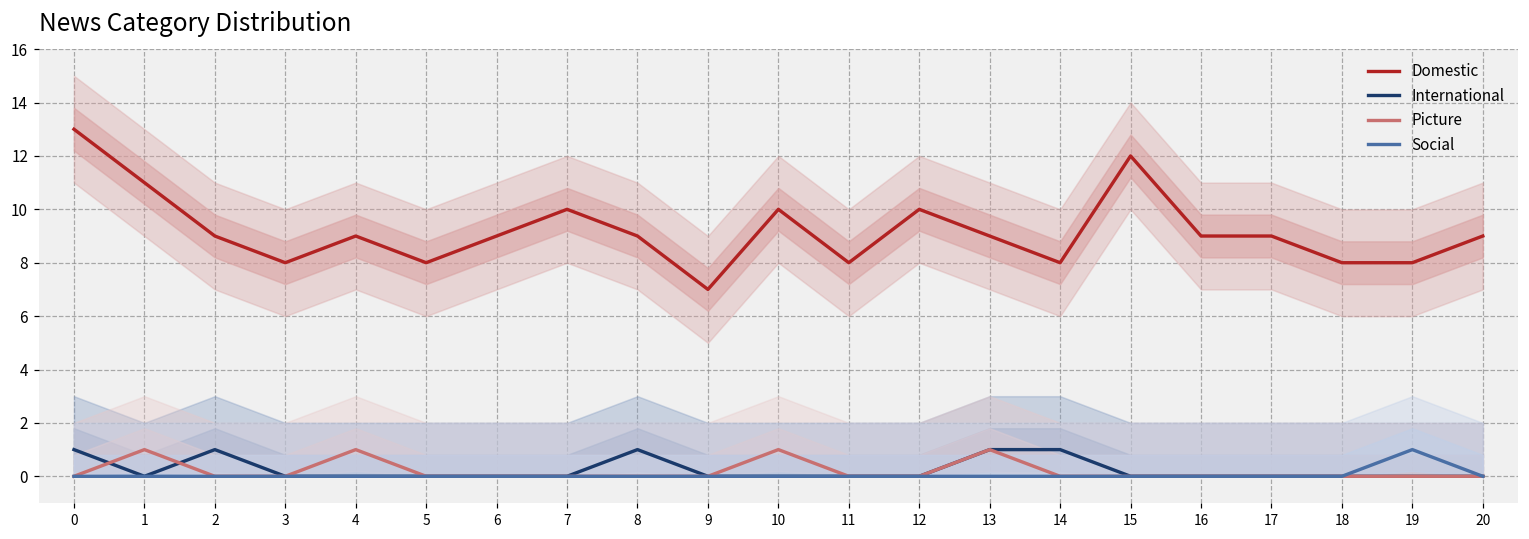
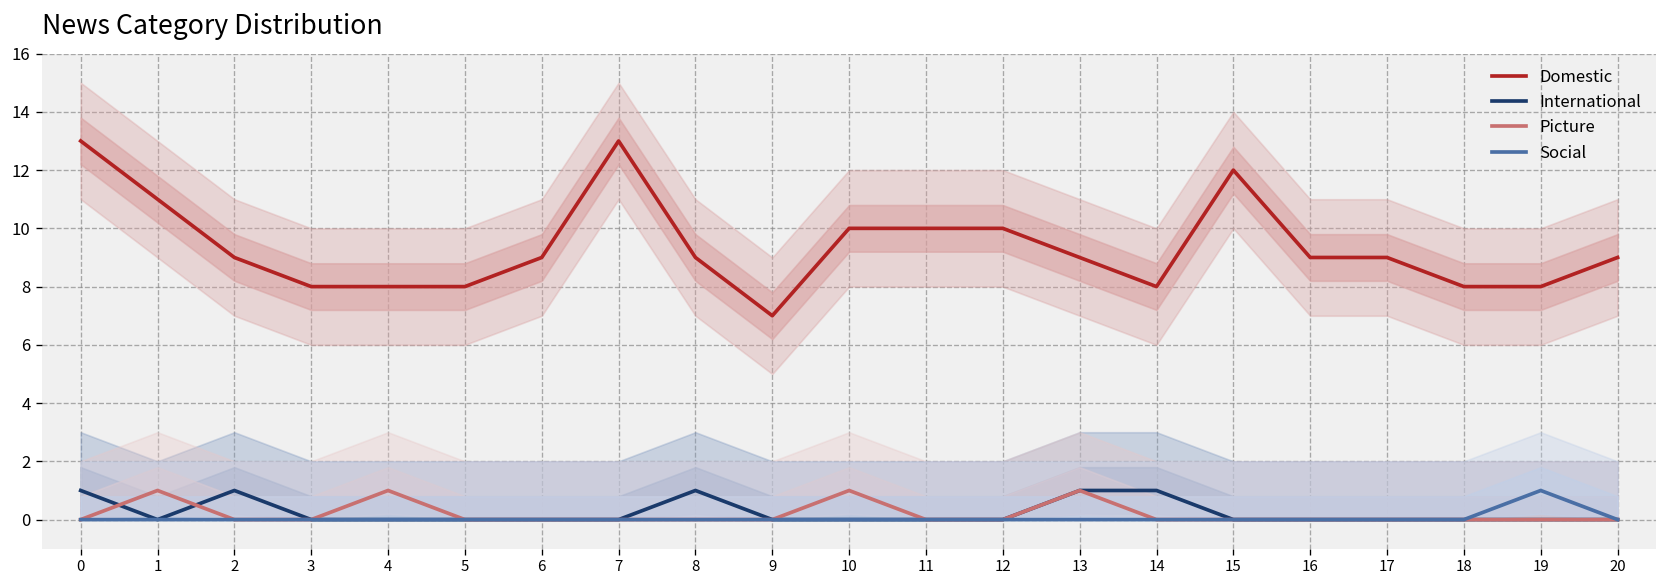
  {
    "Domestic": {
      "0": 13,
      "1": 11,
      "2": 9,
      "3": 8,
-     "4": 9,
+     "4": 8,
      "5": 8,
      "6": 9,
-     "7": 10,
+     "7": 13,
      "8": 9,
      "9": 7,
      "10": 10,
-     "11": 8,
+     "11": 10,
      "12": 10,
      "13": 9,
      "14": 8,
      "15": 12,
      "16": 9,
      "17": 9,
      "18": 8,
      "19": 8,
      "20": 9
    },
    "International": {
      "0": 1,
      "2": 1,
      "8": 1,
      "14": 1
    },
    "Picture": {
      "1": 1,
      "4": 1,
      "10": 1
    },
    "Social": {
      "13": 0,
      "19": 1
    }
  }
